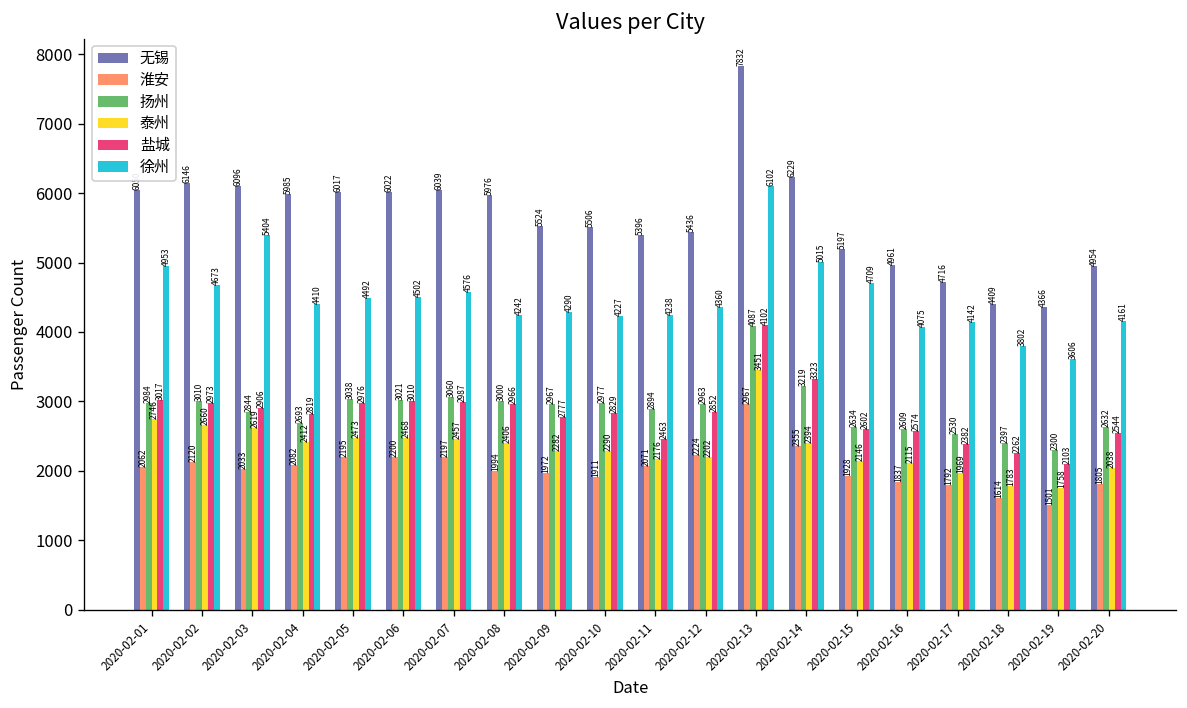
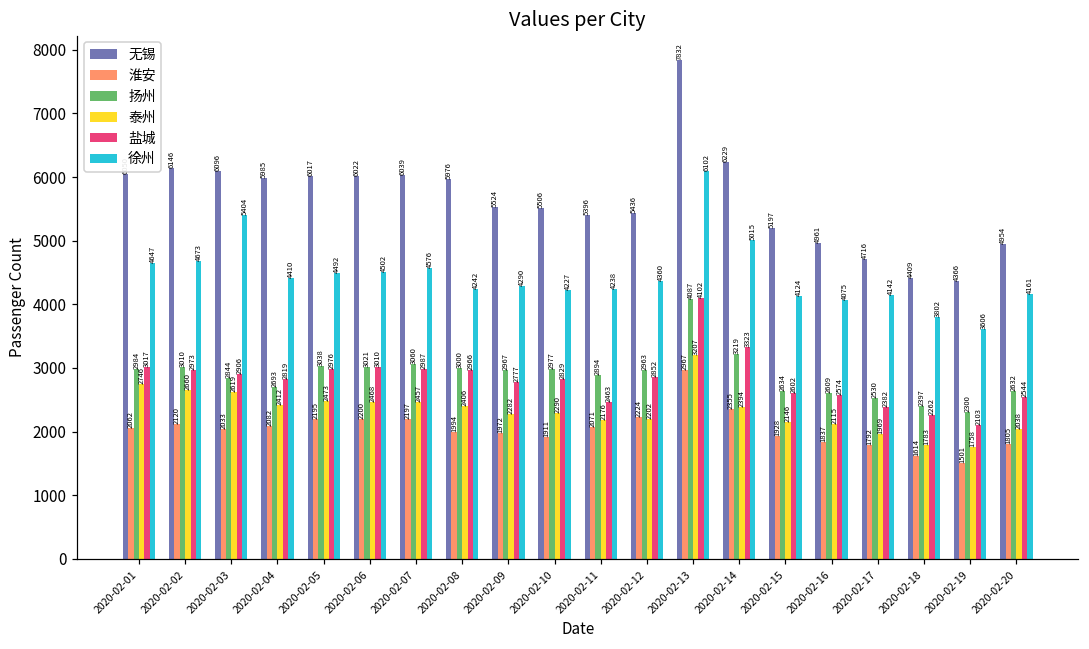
  {
    "无锡": {
      "2020-02-02": 6146,
      "2020-02-03": 6096,
      "2020-02-04": 5985,
      "2020-02-05": 6017,
      "2020-02-06": 6022,
      "2020-02-07": 6039,
      "2020-02-08": 5976,
      "2020-02-09": 5524,
      "2020-02-10": 5506,
      "2020-02-11": 5396,
      "2020-02-12": 5436,
      "2020-02-13": 7832,
      "2020-02-14": 6229,
      "2020-02-15": 5197,
      "2020-02-16": 4961,
      "2020-02-17": 4716,
      "2020-02-18": 4409,
      "2020-02-19": 4366,
      "2020-02-20": 4954
    },
    "淮安": {
      "2020-02-01": 2062,
      "2020-02-02": 2120,
      "2020-02-03": 2033,
      "2020-02-04": 2082,
      "2020-02-05": 2195,
      "2020-02-06": 2200,
      "2020-02-07": 2197,
      "2020-02-08": 1994,
      "2020-02-09": 1972,
      "2020-02-10": 1911,
      "2020-02-11": 2071,
      "2020-02-12": 2224,
      "2020-02-13": 2967,
      "2020-02-14": 2355,
      "2020-02-15": 1928,
      "2020-02-16": 1837,
      "2020-02-17": 1792,
      "2020-02-18": 1614,
      "2020-02-19": 1501,
      "2020-02-20": 1805
    },
    "扬州": {
      "2020-02-01": 2984,
      "2020-02-02": 3010,
      "2020-02-03": 2844,
      "2020-02-04": 2693,
      "2020-02-05": 3038,
      "2020-02-06": 3021,
      "2020-02-07": 3060,
      "2020-02-08": 3000,
      "2020-02-09": 2967,
      "2020-02-10": 2977,
      "2020-02-11": 2894,
      "2020-02-12": 2963,
      "2020-02-13": 4087,
      "2020-02-14": 3219,
      "2020-02-15": 2634,
      "2020-02-16": 2609,
      "2020-02-17": 2530,
      "2020-02-18": 2397,
      "2020-02-19": 2300,
      "2020-02-20": 2632
    },
    "泰州": {
      "2020-02-01": 2746,
      "2020-02-02": 2660,
      "2020-02-03": 2619,
      "2020-02-04": 2412,
      "2020-02-05": 2473,
      "2020-02-06": 2468,
      "2020-02-07": 2457,
      "2020-02-08": 2406,
      "2020-02-09": 2282,
      "2020-02-10": 2290,
      "2020-02-11": 2176,
      "2020-02-12": 2202,
-     "2020-02-13": 3451,
+     "2020-02-13": 3207,
      "2020-02-14": 2394,
      "2020-02-15": 2146,
      "2020-02-16": 2115,
      "2020-02-17": 1969,
      "2020-02-18": 1783,
      "2020-02-19": 1758,
      "2020-02-20": 2038
    },
    "盐城": {
      "2020-02-01": 3017,
      "2020-02-02": 2973,
      "2020-02-03": 2906,
      "2020-02-04": 2819,
      "2020-02-05": 2976,
      "2020-02-06": 3010,
      "2020-02-07": 2987,
      "2020-02-08": 2966,
      "2020-02-09": 2777,
      "2020-02-10": 2829,
      "2020-02-11": 2463,
      "2020-02-12": 2852,
      "2020-02-13": 4102,
      "2020-02-14": 3323,
      "2020-02-15": 2602,
      "2020-02-16": 2574,
      "2020-02-17": 2382,
      "2020-02-18": 2262,
      "2020-02-19": 2103,
      "2020-02-20": 2544
    },
    "徐州": {
-     "2020-02-01": 4953,
+     "2020-02-01": 4647,
      "2020-02-02": 4673,
      "2020-02-03": 5404,
      "2020-02-04": 4410,
      "2020-02-05": 4492,
      "2020-02-06": 4502,
      "2020-02-07": 4576,
      "2020-02-08": 4242,
      "2020-02-09": 4290,
      "2020-02-10": 4227,
      "2020-02-11": 4238,
      "2020-02-12": 4360,
      "2020-02-13": 6102,
      "2020-02-14": 5015,
-     "2020-02-15": 4709,
+     "2020-02-15": 4124,
      "2020-02-16": 4075,
      "2020-02-17": 4142,
      "2020-02-18": 3802,
      "2020-02-19": 3606,
      "2020-02-20": 4161
    }
  }
